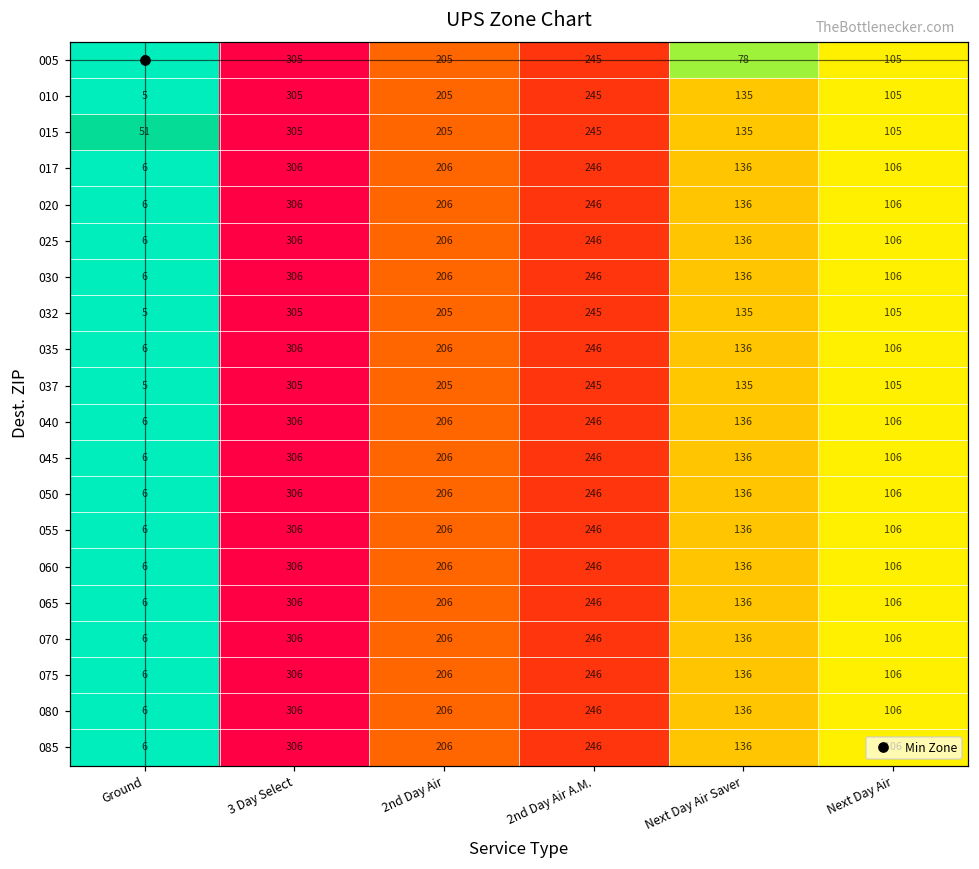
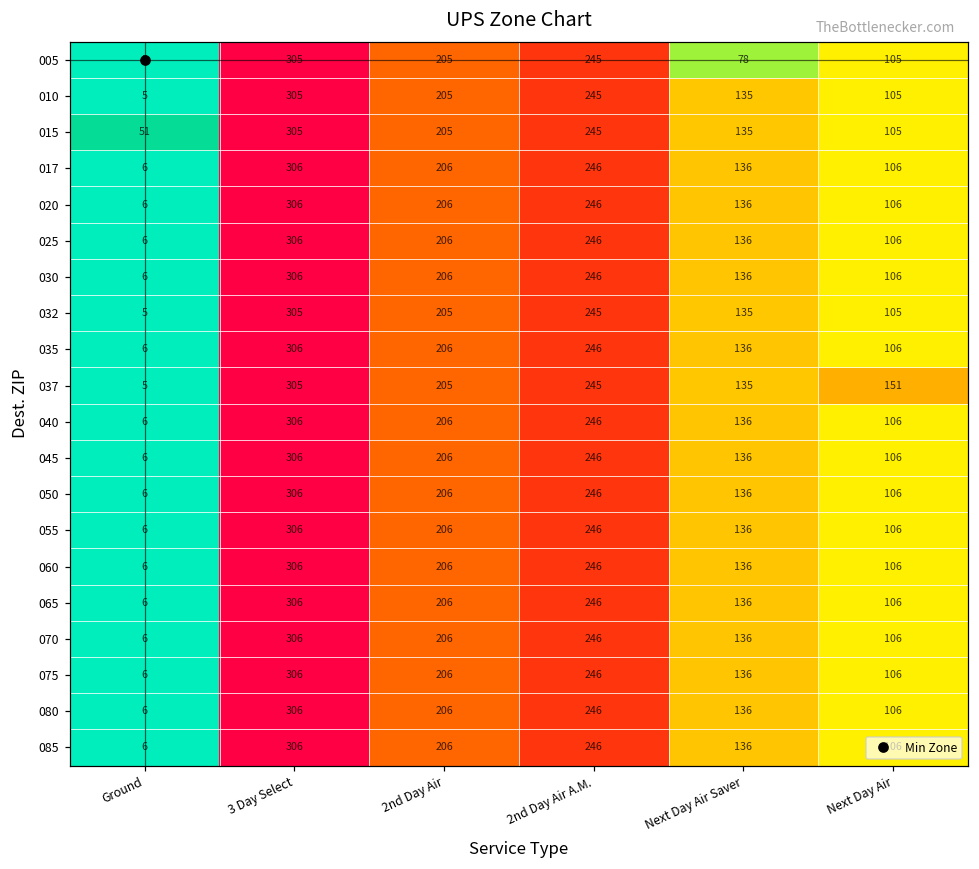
  {
    "005": {
      "3 Day Select": 305,
      "2nd Day Air": 205,
      "2nd Day Air A.M.": 245,
      "Next Day Air Saver": 78,
      "Next Day Air": 105
    },
    "010": {
      "Ground": 5,
      "3 Day Select": 305,
      "2nd Day Air": 205,
      "2nd Day Air A.M.": 245,
      "Next Day Air Saver": 135,
      "Next Day Air": 105
    },
    "015": {
      "Ground": 51,
      "3 Day Select": 305,
      "2nd Day Air": 205,
      "2nd Day Air A.M.": 245,
      "Next Day Air Saver": 135,
      "Next Day Air": 105
    },
    "017": {
      "Ground": 6,
      "3 Day Select": 306,
      "2nd Day Air": 206,
      "2nd Day Air A.M.": 246,
      "Next Day Air Saver": 136,
      "Next Day Air": 106
    },
    "020": {
      "Ground": 6,
      "3 Day Select": 306,
      "2nd Day Air": 206,
      "2nd Day Air A.M.": 246,
      "Next Day Air Saver": 136,
      "Next Day Air": 106
    },
    "025": {
      "Ground": 6,
      "3 Day Select": 306,
      "2nd Day Air": 206,
      "2nd Day Air A.M.": 246,
      "Next Day Air Saver": 136,
      "Next Day Air": 106
    },
    "030": {
      "Ground": 6,
      "3 Day Select": 306,
      "2nd Day Air": 206,
      "2nd Day Air A.M.": 246,
      "Next Day Air Saver": 136,
      "Next Day Air": 106
    },
    "032": {
      "Ground": 5,
      "3 Day Select": 305,
      "2nd Day Air": 205,
      "2nd Day Air A.M.": 245,
      "Next Day Air Saver": 135,
      "Next Day Air": 105
    },
    "035": {
      "Ground": 6,
      "3 Day Select": 306,
      "2nd Day Air": 206,
      "2nd Day Air A.M.": 246,
      "Next Day Air Saver": 136,
      "Next Day Air": 106
    },
    "037": {
      "Ground": 5,
      "3 Day Select": 305,
      "2nd Day Air": 205,
      "2nd Day Air A.M.": 245,
      "Next Day Air Saver": 135,
-     "Next Day Air": 105
+     "Next Day Air": 151
    },
    "040": {
      "Ground": 6,
      "3 Day Select": 306,
      "2nd Day Air": 206,
      "2nd Day Air A.M.": 246,
      "Next Day Air Saver": 136,
      "Next Day Air": 106
    },
    "045": {
      "Ground": 6,
      "3 Day Select": 306,
      "2nd Day Air": 206,
      "2nd Day Air A.M.": 246,
      "Next Day Air Saver": 136,
      "Next Day Air": 106
    },
    "050": {
      "Ground": 6,
      "3 Day Select": 306,
      "2nd Day Air": 206,
      "2nd Day Air A.M.": 246,
      "Next Day Air Saver": 136,
      "Next Day Air": 106
    },
    "055": {
      "Ground": 6,
      "3 Day Select": 306,
      "2nd Day Air": 206,
      "2nd Day Air A.M.": 246,
      "Next Day Air Saver": 136,
      "Next Day Air": 106
    },
    "060": {
      "Ground": 6,
      "3 Day Select": 306,
      "2nd Day Air": 206,
      "2nd Day Air A.M.": 246,
      "Next Day Air Saver": 136,
      "Next Day Air": 106
    },
    "065": {
      "Ground": 6,
      "3 Day Select": 306,
      "2nd Day Air": 206,
      "2nd Day Air A.M.": 246,
      "Next Day Air Saver": 136,
      "Next Day Air": 106
    },
    "070": {
      "Ground": 6,
      "3 Day Select": 306,
      "2nd Day Air": 206,
      "2nd Day Air A.M.": 246,
      "Next Day Air Saver": 136,
      "Next Day Air": 106
    },
    "075": {
      "Ground": 6,
      "3 Day Select": 306,
      "2nd Day Air": 206,
      "2nd Day Air A.M.": 246,
      "Next Day Air Saver": 136,
      "Next Day Air": 106
    },
    "080": {
      "Ground": 6,
      "3 Day Select": 306,
      "2nd Day Air": 206,
      "2nd Day Air A.M.": 246,
      "Next Day Air Saver": 136,
      "Next Day Air": 106
    },
    "085": {
      "Ground": 6,
      "3 Day Select": 306,
      "2nd Day Air": 206,
      "2nd Day Air A.M.": 246,
      "Next Day Air Saver": 136
    }
  }
